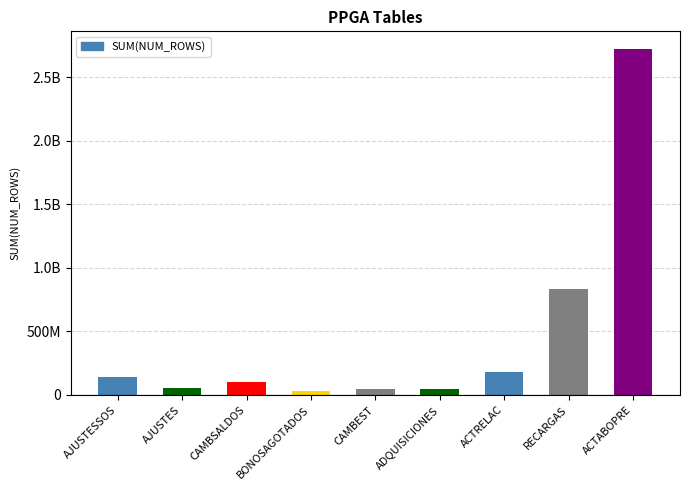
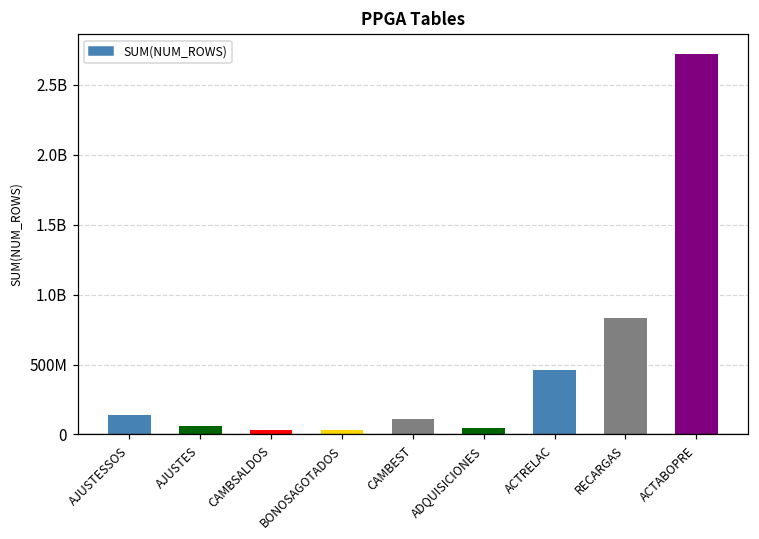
  {
    "AJUSTESSOS": 140000000,
    "AJUSTES": 60000000,
-   "CAMBSALDOS": 100000000,
+   "CAMBSALDOS": 30000000,
    "BONOSAGOTADOS": 30000000,
-   "CAMBEST": 40000000,
+   "CAMBEST": 110000000,
    "ADQUISICIONES": 50000000,
-   "ACTRELAC": 180000000,
+   "ACTRELAC": 460000000,
    "RECARGAS": 830000000,
    "ACTABOPRE": 2720000000
  }
